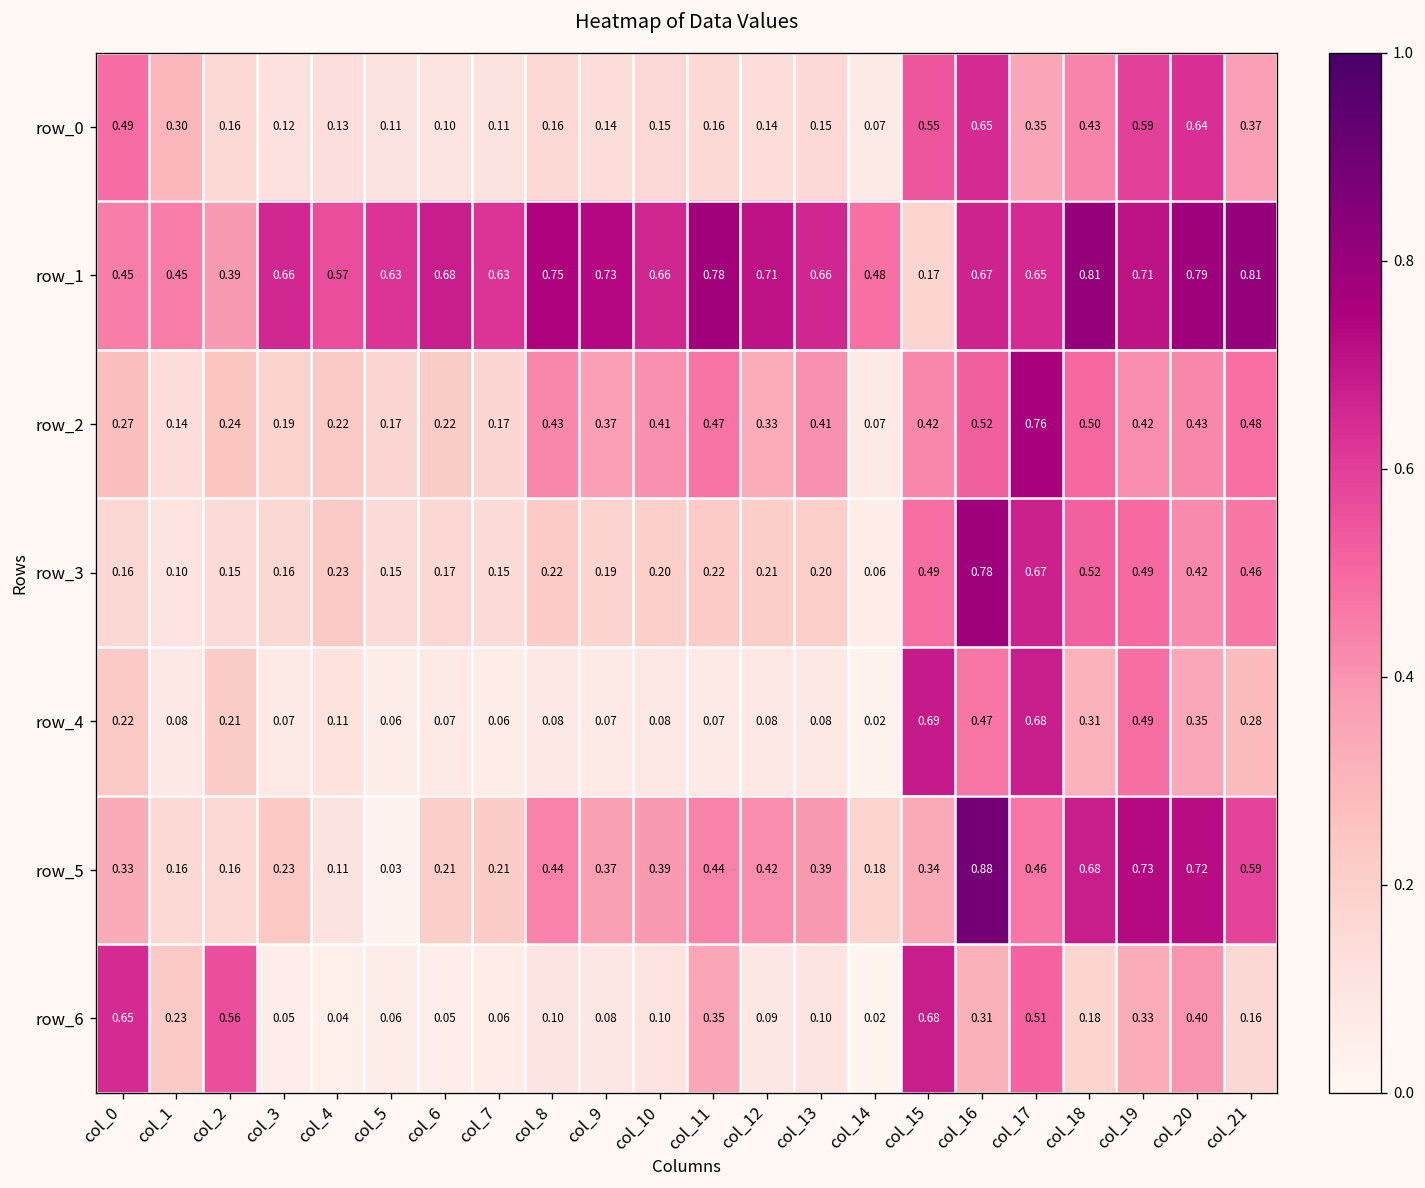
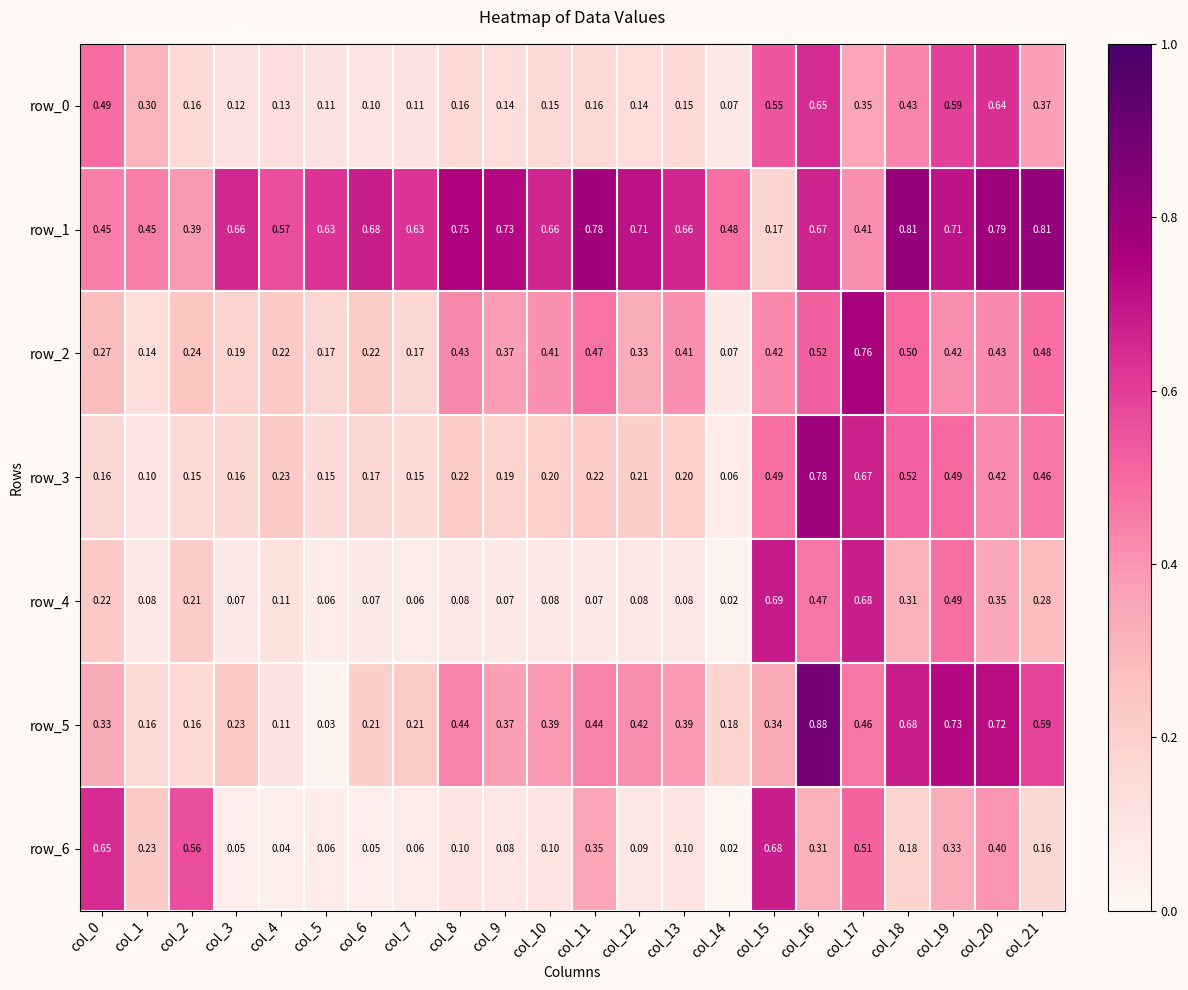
  {
    "row_0": {
      "col_0": 0.49,
      "col_1": 0.30,
      "col_2": 0.16,
      "col_3": 0.12,
      "col_4": 0.13,
      "col_5": 0.11,
      "col_6": 0.10,
      "col_7": 0.11,
      "col_8": 0.16,
      "col_9": 0.14,
      "col_10": 0.15,
      "col_11": 0.16,
      "col_12": 0.14,
      "col_13": 0.15,
      "col_14": 0.07,
      "col_15": 0.55,
      "col_16": 0.65,
      "col_17": 0.35,
      "col_18": 0.43,
      "col_19": 0.59,
      "col_20": 0.64,
      "col_21": 0.37
    },
    "row_1": {
      "col_0": 0.45,
      "col_1": 0.45,
      "col_2": 0.39,
      "col_3": 0.66,
      "col_4": 0.57,
      "col_5": 0.63,
      "col_6": 0.68,
      "col_7": 0.63,
      "col_8": 0.75,
      "col_9": 0.73,
      "col_10": 0.66,
      "col_11": 0.78,
      "col_12": 0.71,
      "col_13": 0.66,
      "col_14": 0.48,
      "col_15": 0.17,
      "col_16": 0.67,
-     "col_17": 0.65,
+     "col_17": 0.41,
      "col_18": 0.81,
      "col_19": 0.71,
      "col_20": 0.79,
      "col_21": 0.81
    },
    "row_2": {
      "col_0": 0.27,
      "col_1": 0.14,
      "col_2": 0.24,
      "col_3": 0.19,
      "col_4": 0.22,
      "col_5": 0.17,
      "col_6": 0.22,
      "col_7": 0.17,
      "col_8": 0.43,
      "col_9": 0.37,
      "col_10": 0.41,
      "col_11": 0.47,
      "col_12": 0.33,
      "col_13": 0.41,
      "col_14": 0.07,
      "col_15": 0.42,
      "col_16": 0.52,
      "col_17": 0.76,
      "col_18": 0.50,
      "col_19": 0.42,
      "col_20": 0.43,
      "col_21": 0.48
    },
    "row_3": {
      "col_0": 0.16,
      "col_1": 0.10,
      "col_2": 0.15,
      "col_3": 0.16,
      "col_4": 0.23,
      "col_5": 0.15,
      "col_6": 0.17,
      "col_7": 0.15,
      "col_8": 0.22,
      "col_9": 0.19,
      "col_10": 0.20,
      "col_11": 0.22,
      "col_12": 0.21,
      "col_13": 0.20,
      "col_14": 0.06,
      "col_15": 0.49,
      "col_16": 0.78,
      "col_17": 0.67,
      "col_18": 0.52,
      "col_19": 0.49,
      "col_20": 0.42,
      "col_21": 0.46
    },
    "row_4": {
      "col_0": 0.22,
      "col_1": 0.08,
      "col_2": 0.21,
      "col_3": 0.07,
      "col_4": 0.11,
      "col_5": 0.06,
      "col_6": 0.07,
      "col_7": 0.06,
      "col_8": 0.08,
      "col_9": 0.07,
      "col_10": 0.08,
      "col_11": 0.07,
      "col_12": 0.08,
      "col_13": 0.08,
      "col_14": 0.02,
      "col_15": 0.69,
      "col_16": 0.47,
      "col_17": 0.68,
      "col_18": 0.31,
      "col_19": 0.49,
      "col_20": 0.35,
      "col_21": 0.28
    },
    "row_5": {
      "col_0": 0.33,
      "col_1": 0.16,
      "col_2": 0.16,
      "col_3": 0.23,
      "col_4": 0.11,
      "col_5": 0.03,
      "col_6": 0.21,
      "col_7": 0.21,
      "col_8": 0.44,
      "col_9": 0.37,
      "col_10": 0.39,
      "col_11": 0.44,
      "col_12": 0.42,
      "col_13": 0.39,
      "col_14": 0.18,
      "col_15": 0.34,
      "col_16": 0.88,
      "col_17": 0.46,
      "col_18": 0.68,
      "col_19": 0.73,
      "col_20": 0.72,
      "col_21": 0.59
    },
    "row_6": {
      "col_0": 0.65,
      "col_1": 0.23,
      "col_2": 0.56,
      "col_3": 0.05,
      "col_4": 0.04,
      "col_5": 0.06,
      "col_6": 0.05,
      "col_7": 0.06,
      "col_8": 0.10,
      "col_9": 0.08,
      "col_10": 0.10,
      "col_11": 0.35,
      "col_12": 0.09,
      "col_13": 0.10,
      "col_14": 0.02,
      "col_15": 0.68,
      "col_16": 0.31,
      "col_17": 0.51,
      "col_18": 0.18,
      "col_19": 0.33,
      "col_20": 0.40,
      "col_21": 0.16
    }
  }
